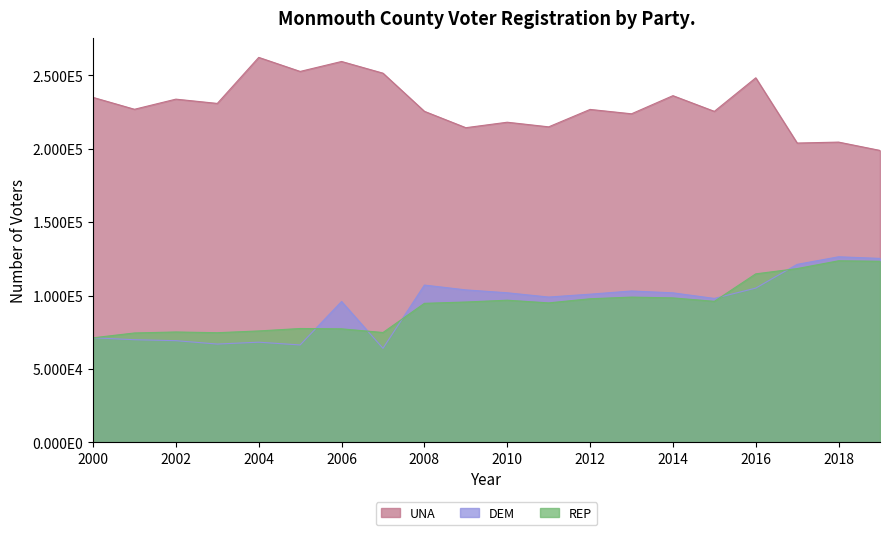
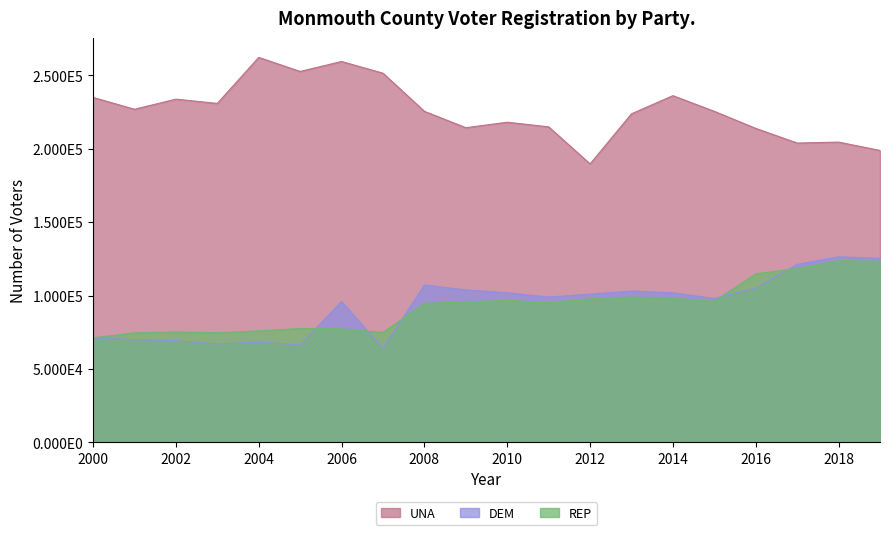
  {
    "UNA": {
      "2000": 235000,
      "2002": 234000,
      "2004": 262000,
      "2006": 259000,
      "2008": 226000,
      "2010": 218000,
-     "2012": 227000,
+     "2012": 190000,
      "2014": 236000,
-     "2016": 248000,
+     "2016": 214000,
      "2018": 205000
    },
    "DEM": {
      "2002": 69000,
      "2004": 68000,
      "2006": 96000,
      "2008": 107000,
      "2010": 102000,
      "2012": 101000,
      "2014": 102000,
      "2016": 105000,
      "2018": 126000
    },
    "REP": {
      "2002": 75000,
      "2004": 76000,
      "2006": 77000,
      "2008": 95000,
      "2010": 97000,
      "2012": 98000,
      "2014": 98000,
      "2016": 115000,
      "2018": 124000
    }
  }
